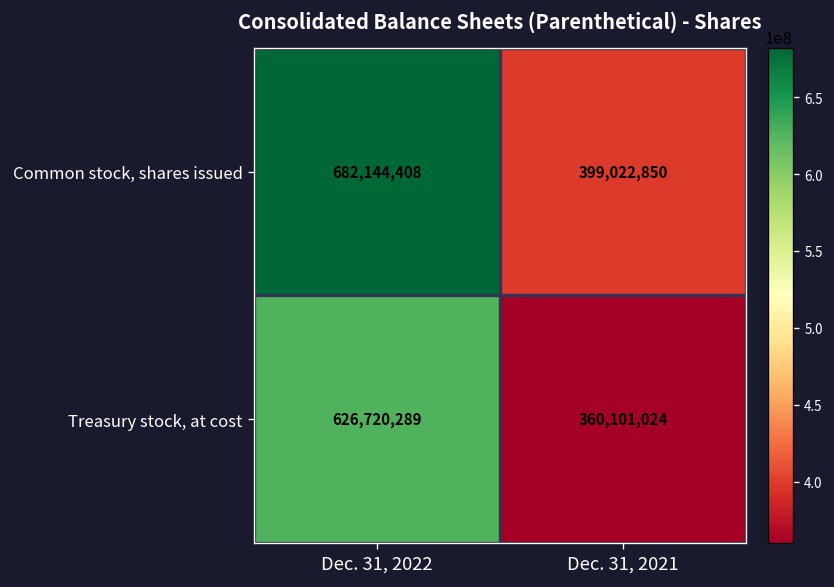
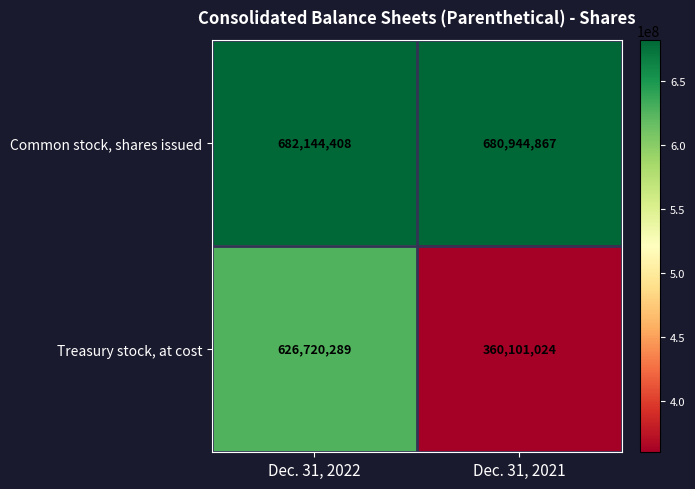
  {
    "Common stock, shares issued": {
      "Dec. 31, 2022": "682,144,408",
-     "Dec. 31, 2021": "399,022,850"
+     "Dec. 31, 2021": "680,944,867"
    },
    "Treasury stock, at cost": {
      "Dec. 31, 2022": "626,720,289",
      "Dec. 31, 2021": "360,101,024"
    }
  }
